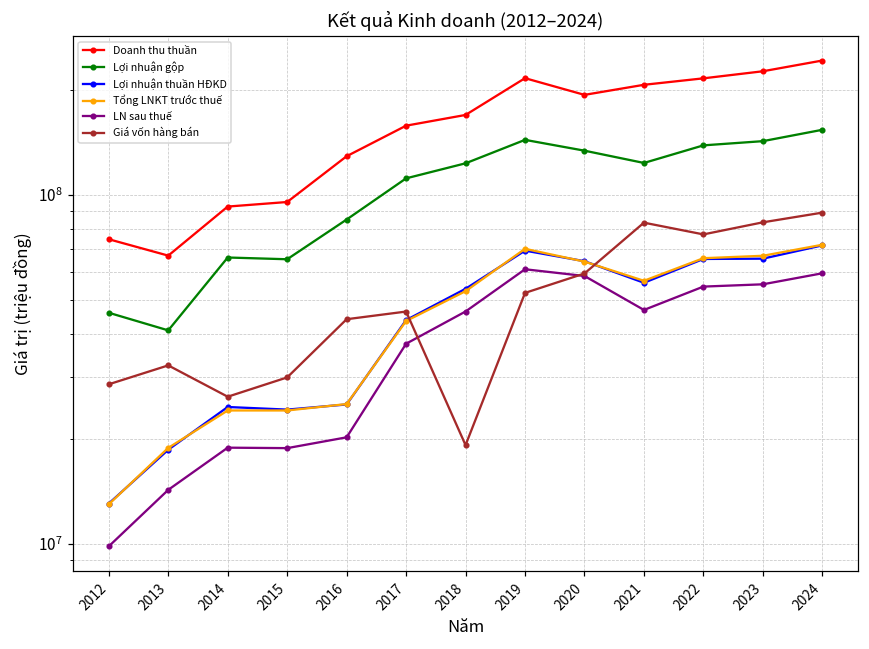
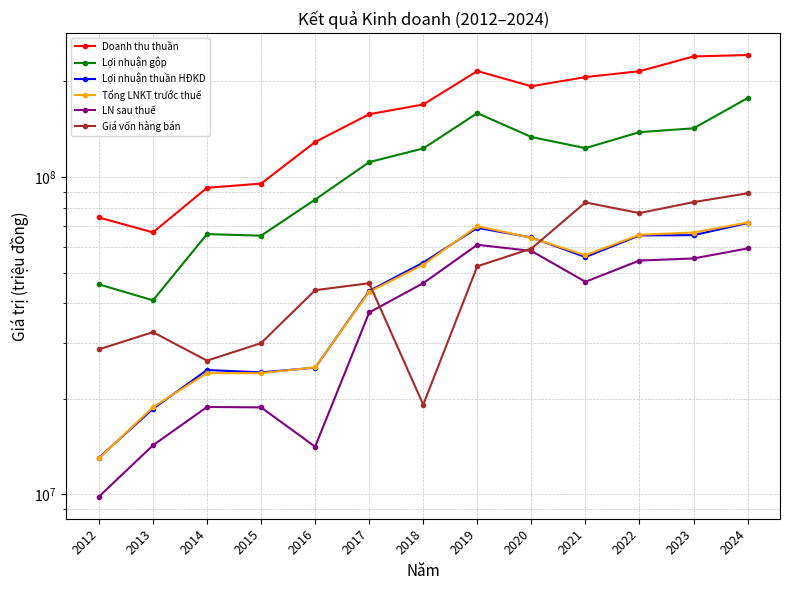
  {
    "Doanh thu thuần": {
      "2012": 75000000,
      "2013": 67000000,
      "2014": 92000000,
      "2015": 95000000,
      "2016": 129000000,
      "2017": 160000000,
      "2018": 170000000,
      "2019": 220000000,
      "2020": 190000000,
      "2021": 210000000,
      "2022": 220000000,
-     "2023": 230000000,
+     "2023": 240000000,
      "2024": 240000000
    },
    "Lợi nhuận gộp": {
      "2012": 46000000,
      "2013": 41000000,
      "2014": 66000000,
      "2015": 65000000,
      "2016": 85000000,
      "2017": 111000000,
      "2018": 123000000,
-     "2019": 140000000,
+     "2019": 160000000,
      "2020": 134000000,
      "2021": 123000000,
      "2022": 140000000,
      "2023": 140000000,
-     "2024": 150000000
+     "2024": 180000000
    },
    "Lợi nhuận thuần HĐKD": {
      "2014": 25000000,
      "2023": 66000000
    },
    "Tổng LNKT trước thuế": {
      "2014": 24000000,
      "2023": 67000000
    },
    "LN sau thuế": {
      "2012": 9800000,
      "2013": 14000000,
      "2014": 19000000,
      "2015": 19000000,
-     "2016": 20000000,
+     "2016": 14000000,
      "2017": 37000000,
      "2018": 46000000,
      "2019": 61000000,
      "2021": 47000000,
      "2022": 55000000,
      "2023": 55000000,
      "2024": 60000000
    },
    "Giá vốn hàng bán": {
      "2012": 29000000,
      "2013": 32000000,
      "2014": 26000000,
      "2015": 30000000,
      "2016": 44000000,
      "2017": 46000000,
      "2018": 19000000,
      "2019": 52000000,
      "2021": 83000000,
      "2022": 77000000,
      "2023": 83000000,
      "2024": 89000000
    }
  }
